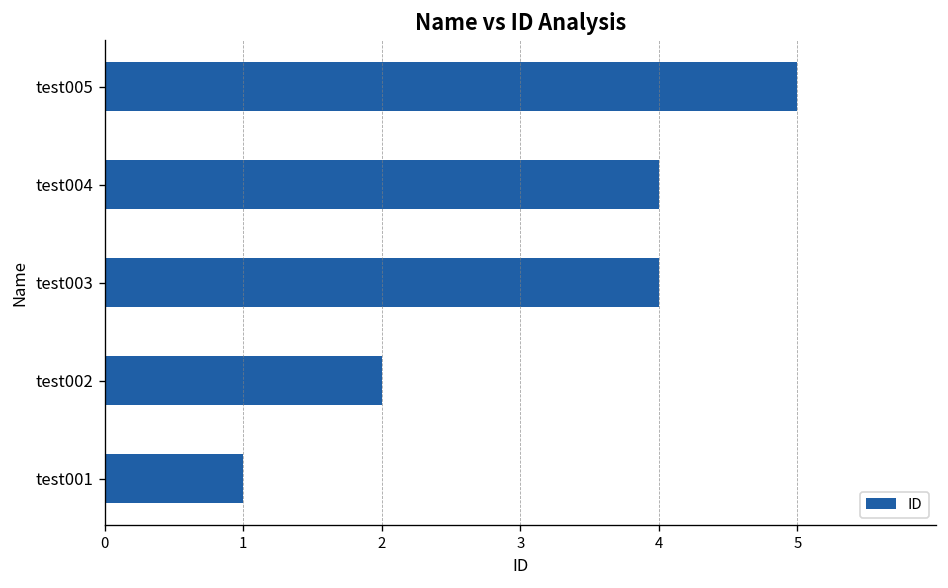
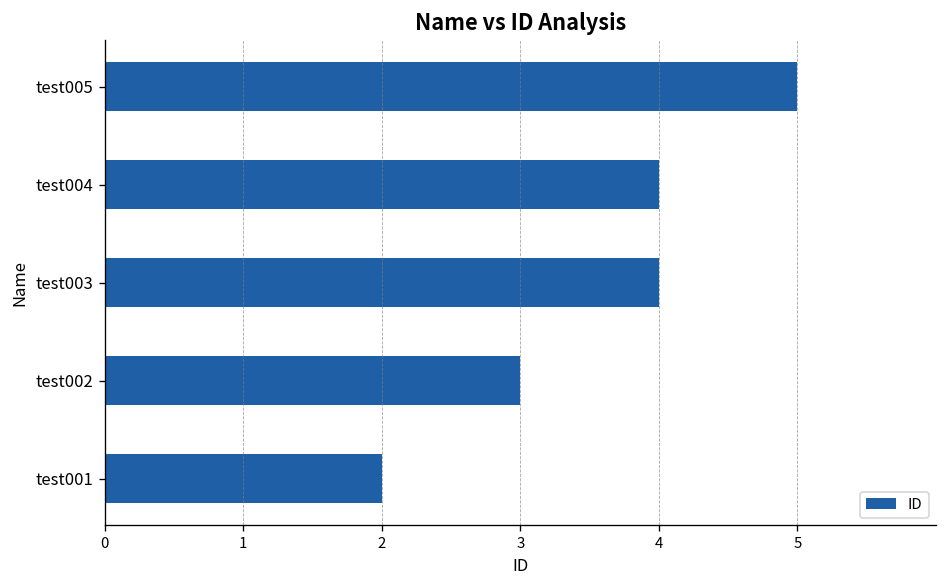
  {
    "test005": 5,
    "test004": 4,
    "test003": 4,
-   "test002": 2,
-   "test001": 1
+   "test002": 3,
+   "test001": 2
  }
